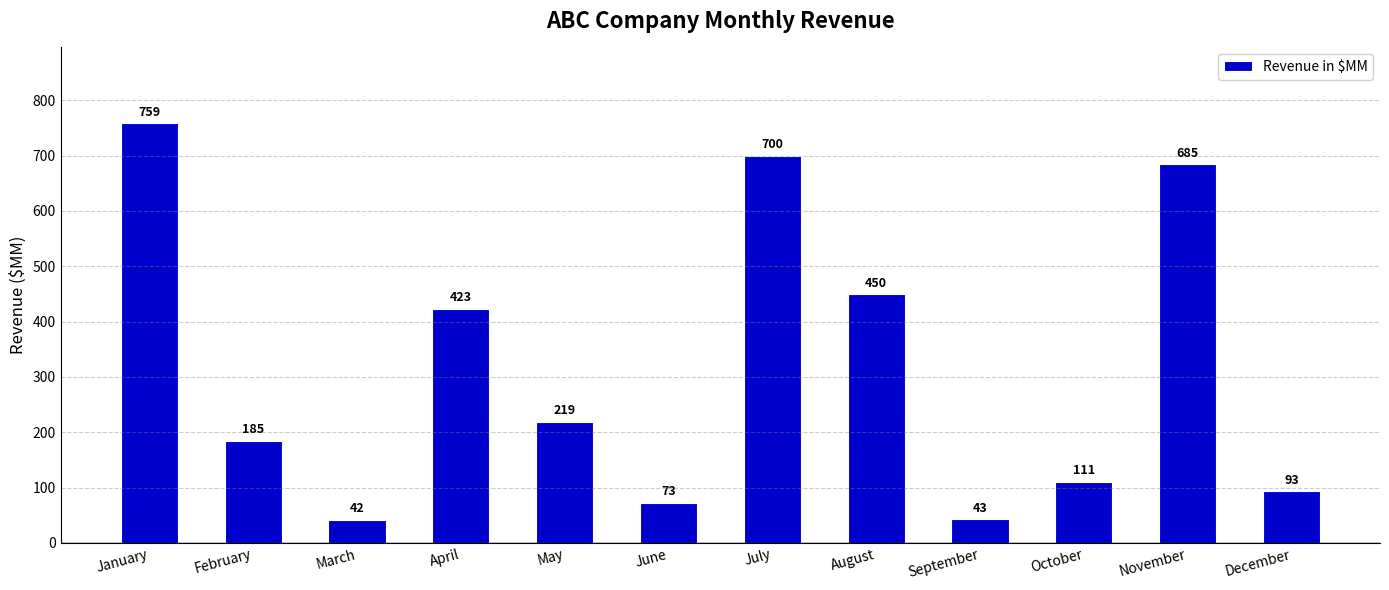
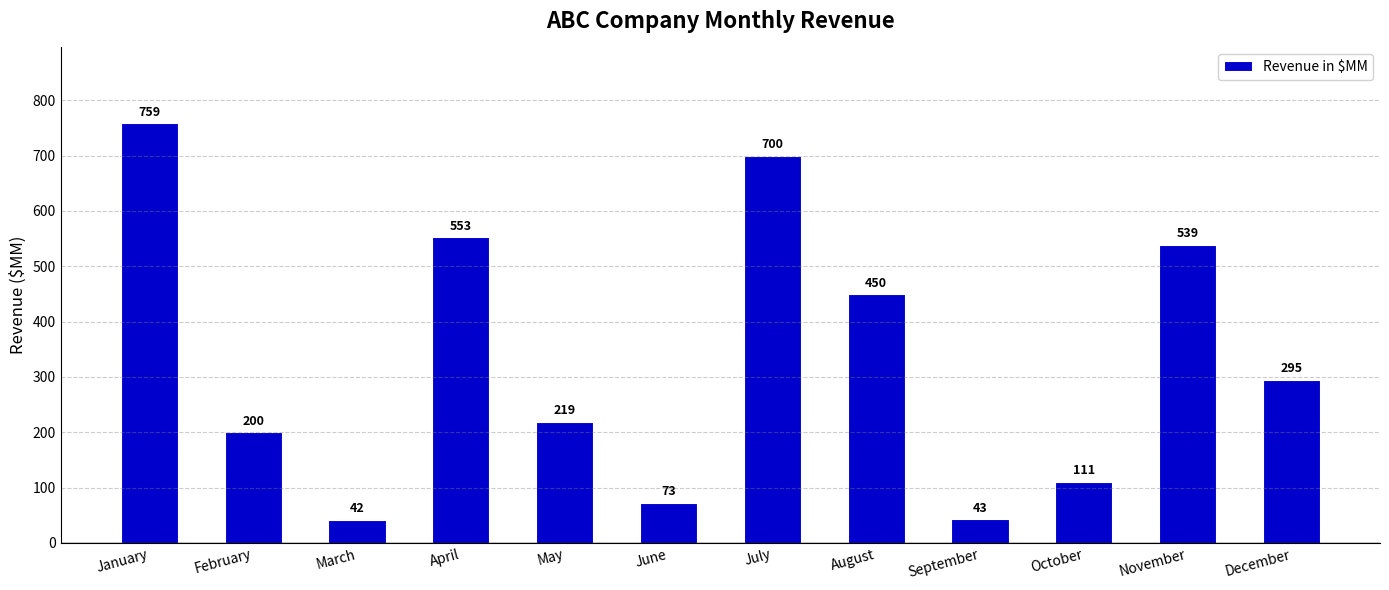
  {
    "January": 759,
-   "February": 185,
+   "February": 200,
    "March": 42,
-   "April": 423,
+   "April": 553,
    "May": 219,
    "June": 73,
    "July": 700,
    "August": 450,
    "September": 43,
    "October": 111,
-   "November": 685,
-   "December": 93
+   "November": 539,
+   "December": 295
  }
